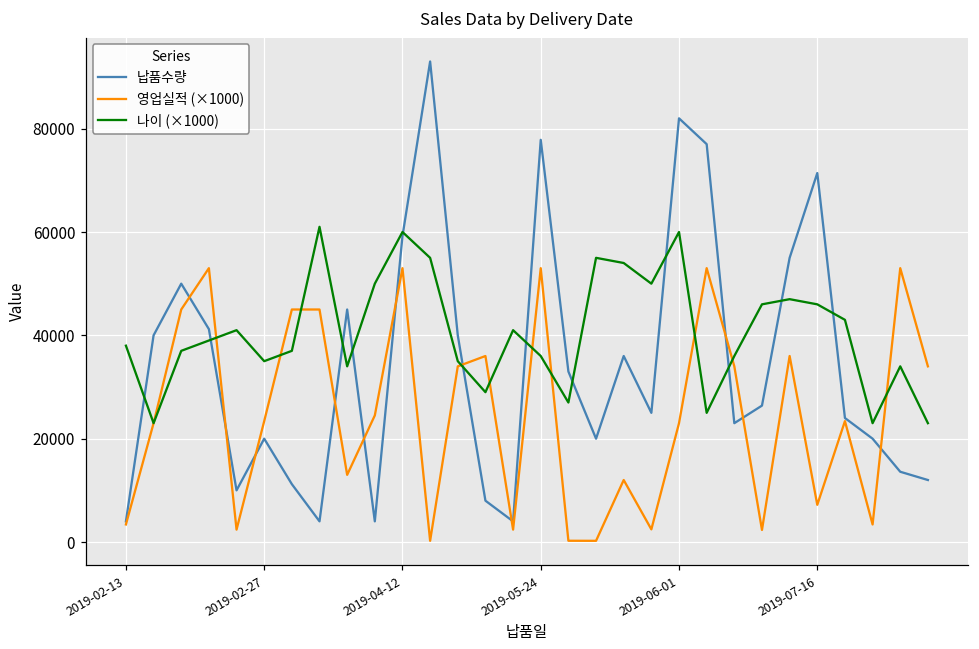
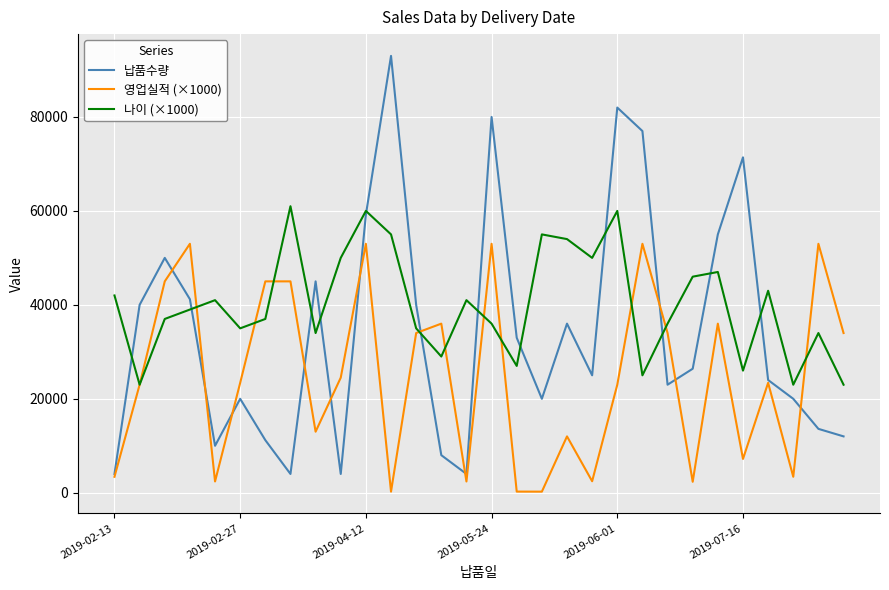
  {
    "납품수량": {
      "2019-02-13": 4000,
-     "2019-05-24": 78000,
+     "2019-05-24": 80000,
      "2019-07-16": 71000
    },
    "영업실적 (×1000)": {
      "2019-02-13": 3000,
      "2019-05-24": 53000,
      "2019-07-16": 7000
    },
    "나이 (×1000)": {
-     "2019-02-13": 38000,
+     "2019-02-13": 42000,
      "2019-05-24": 36000,
-     "2019-07-16": 46000
+     "2019-07-16": 26000
    }
  }
